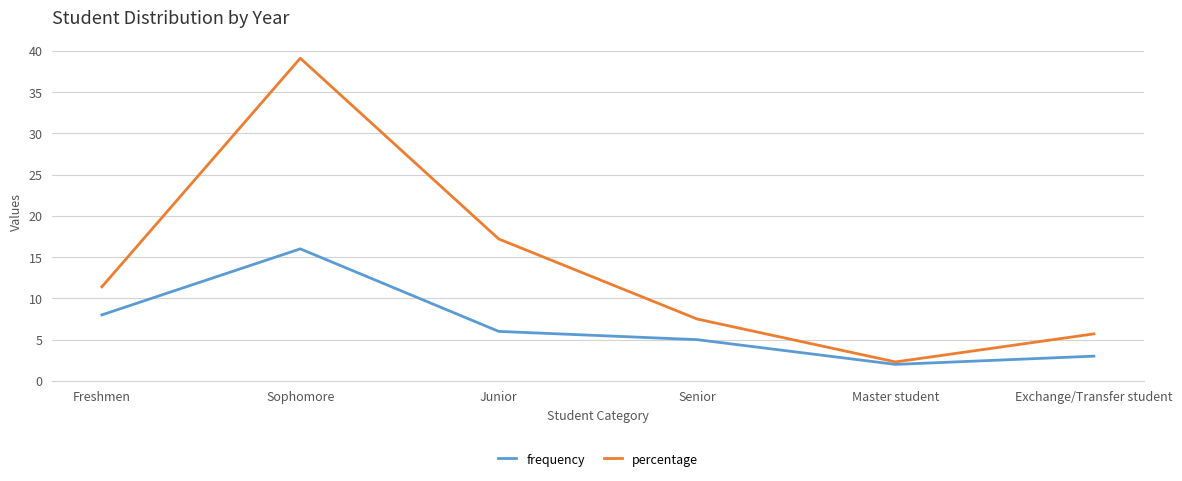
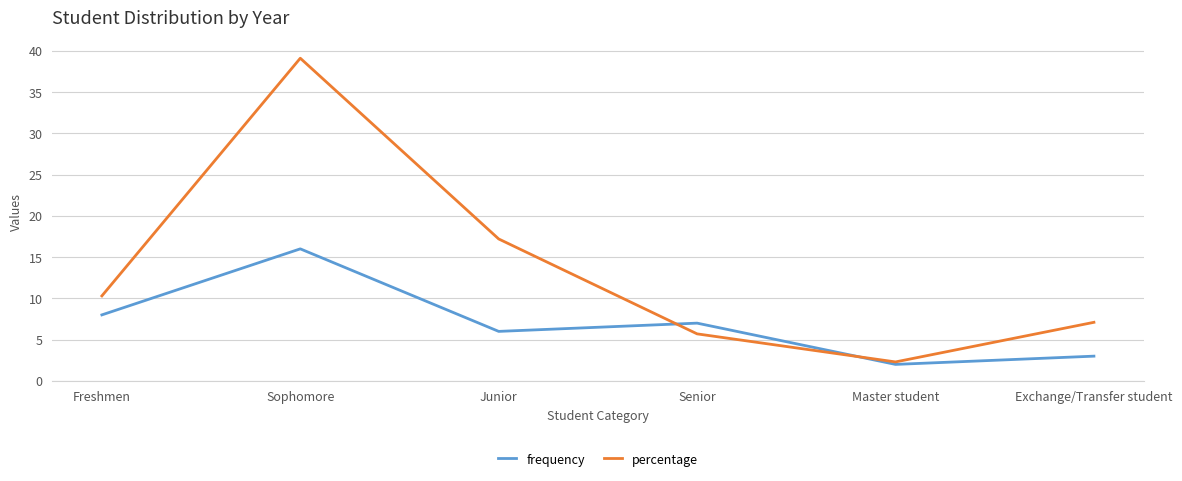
  {
    "frequency": {
      "Freshmen": 8,
      "Sophomore": 16,
      "Junior": 6,
-     "Senior": 5,
+     "Senior": 7,
      "Exchange/Transfer student": 3
    },
    "percentage": {
-     "Freshmen": 11,
+     "Freshmen": 10,
      "Sophomore": 39,
      "Junior": 17,
-     "Senior": 8,
-     "Exchange/Transfer student": 6
+     "Senior": 6,
+     "Exchange/Transfer student": 7
    }
  }
